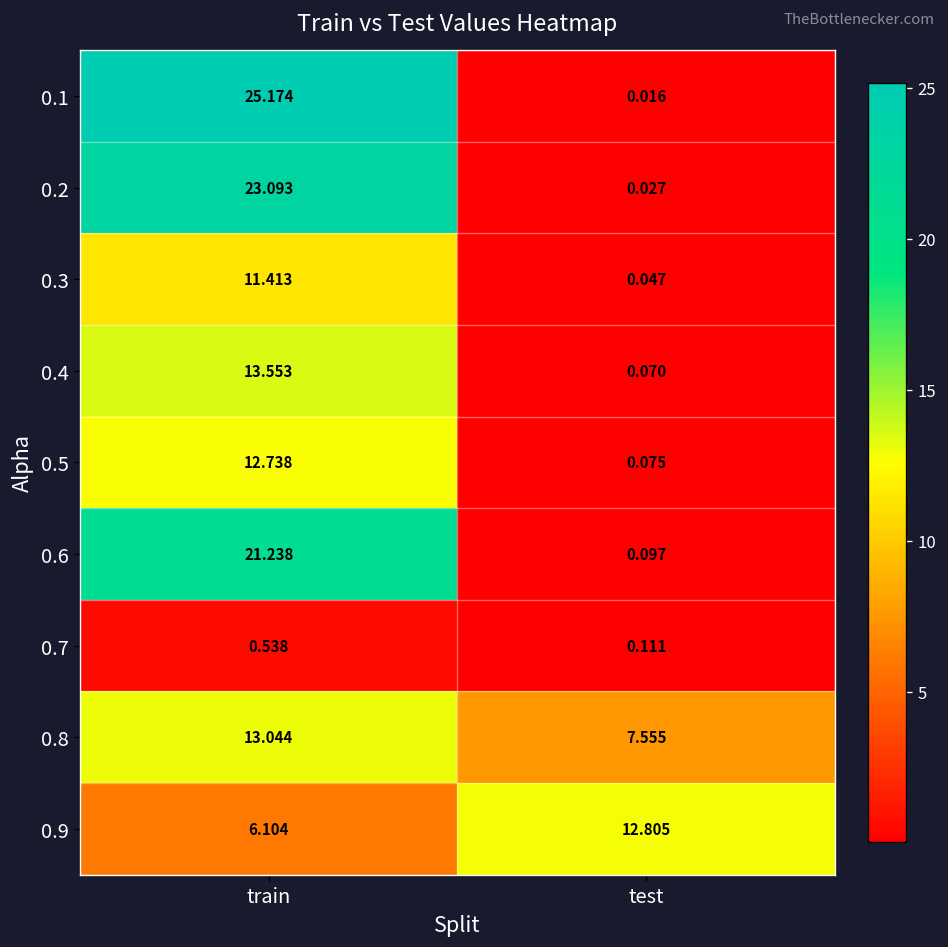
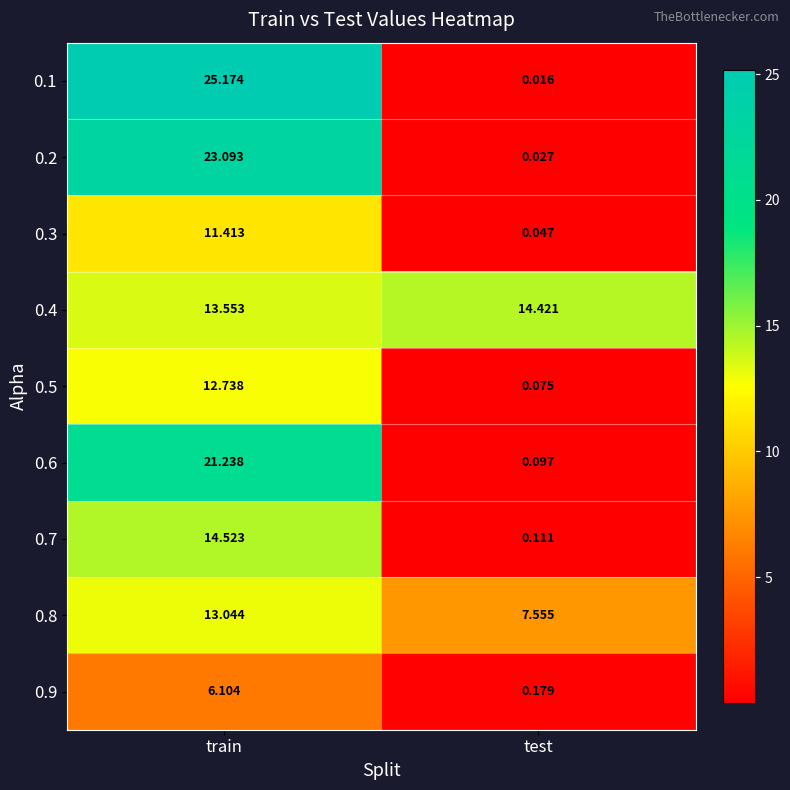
  {
    "0.1": {
      "train": 25.174,
      "test": 0.016
    },
    "0.2": {
      "train": 23.093,
      "test": 0.027
    },
    "0.3": {
      "train": 11.413,
      "test": 0.047
    },
    "0.4": {
      "train": 13.553,
-     "test": 0.070
+     "test": 14.421
    },
    "0.5": {
      "train": 12.738,
      "test": 0.075
    },
    "0.6": {
      "train": 21.238,
      "test": 0.097
    },
    "0.7": {
-     "train": 0.538,
+     "train": 14.523,
      "test": 0.111
    },
    "0.8": {
      "train": 13.044,
      "test": 7.555
    },
    "0.9": {
      "train": 6.104,
-     "test": 12.805
+     "test": 0.179
    }
  }
